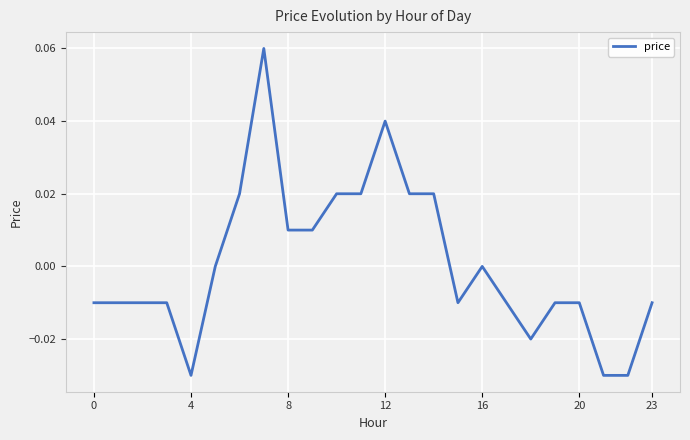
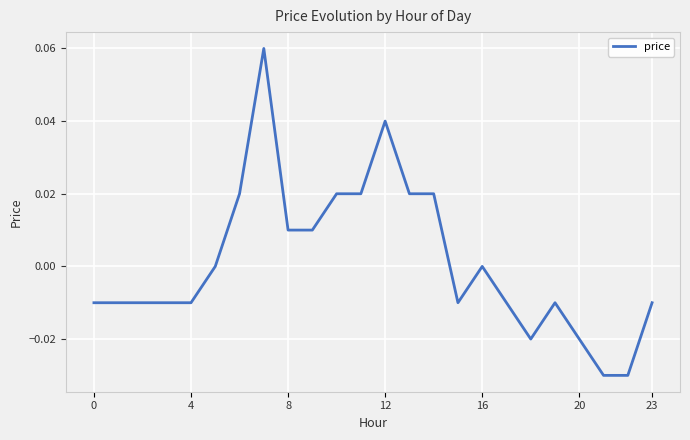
  {
    "0": -0.01,
-   "4": -0.03,
+   "4": -0.01,
    "8": 0.01,
    "12": 0.04,
    "16": 0.00,
-   "20": -0.01,
+   "20": -0.02,
    "23": -0.01
  }
